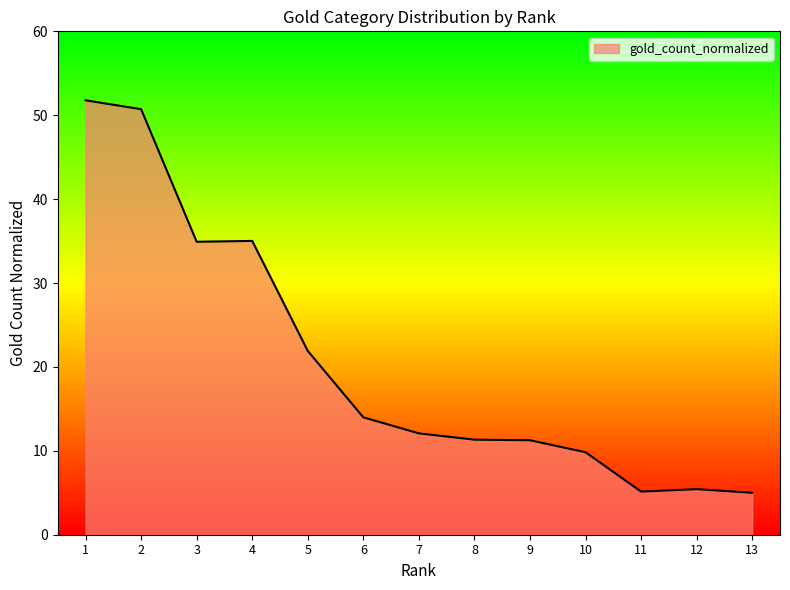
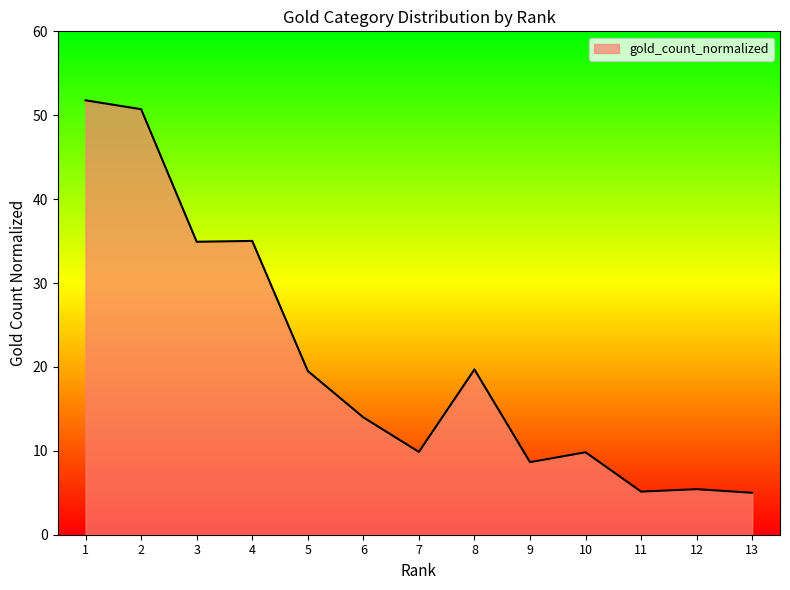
  {
    "1": 52,
    "2": 51,
    "3": 35,
    "4": 35,
-   "5": 22,
+   "5": 20,
    "6": 14,
-   "7": 12,
-   "8": 11,
-   "9": 11,
+   "7": 10,
+   "8": 20,
+   "9": 9,
    "10": 10,
    "11": 5,
    "12": 5,
    "13": 5
  }
